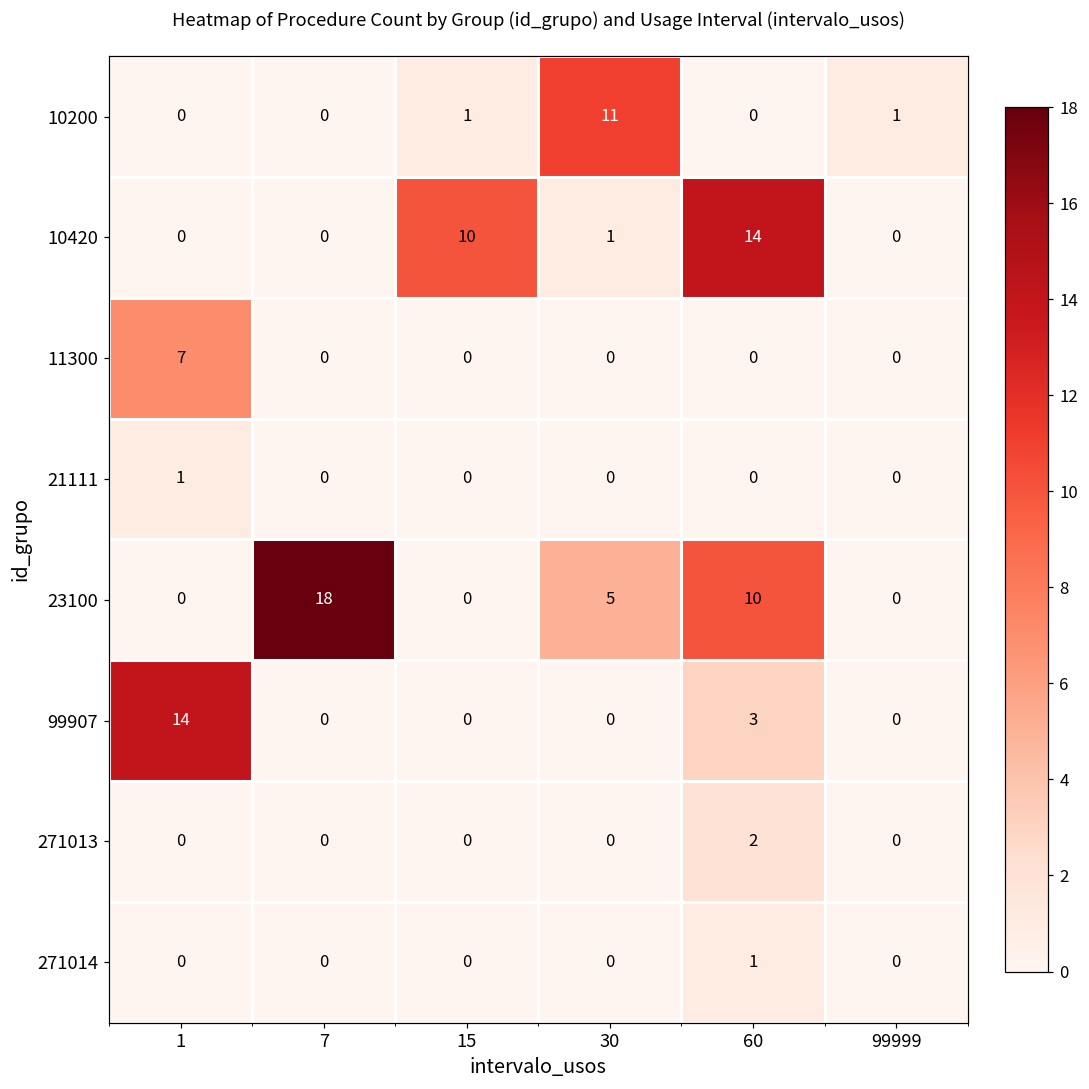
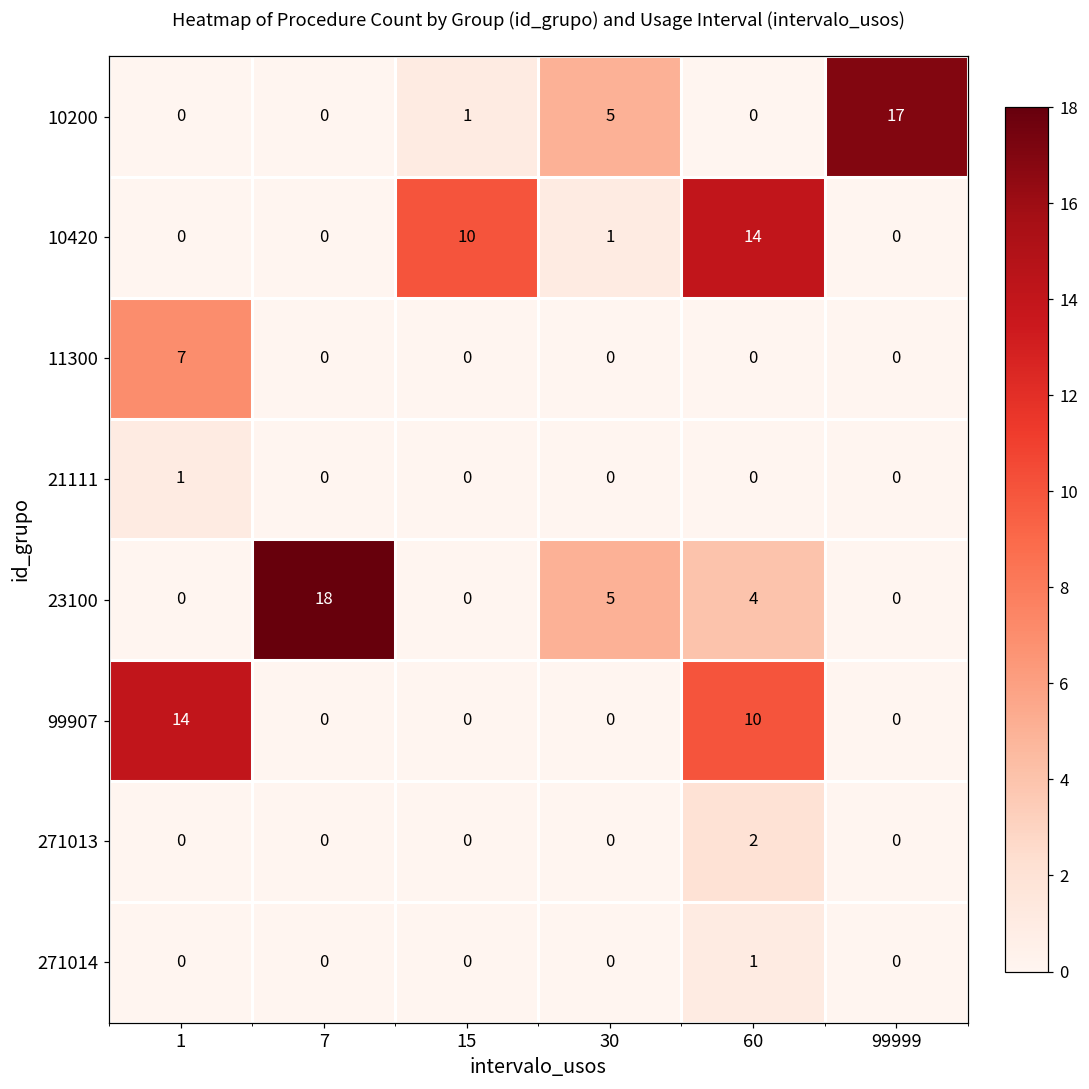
  {
    "10200": {
      "1": 0,
      "7": 0,
      "15": 1,
-     "30": 11,
+     "30": 5,
      "60": 0,
-     "99999": 1
+     "99999": 17
    },
    "10420": {
      "1": 0,
      "7": 0,
      "15": 10,
      "30": 1,
      "60": 14,
      "99999": 0
    },
    "11300": {
      "1": 7,
      "7": 0,
      "15": 0,
      "30": 0,
      "60": 0,
      "99999": 0
    },
    "21111": {
      "1": 1,
      "7": 0,
      "15": 0,
      "30": 0,
      "60": 0,
      "99999": 0
    },
    "23100": {
      "1": 0,
      "7": 18,
      "15": 0,
      "30": 5,
-     "60": 10,
+     "60": 4,
      "99999": 0
    },
    "99907": {
      "1": 14,
      "7": 0,
      "15": 0,
      "30": 0,
-     "60": 3,
+     "60": 10,
      "99999": 0
    },
    "271013": {
      "1": 0,
      "7": 0,
      "15": 0,
      "30": 0,
      "60": 2,
      "99999": 0
    },
    "271014": {
      "1": 0,
      "7": 0,
      "15": 0,
      "30": 0,
      "60": 1,
      "99999": 0
    }
  }
